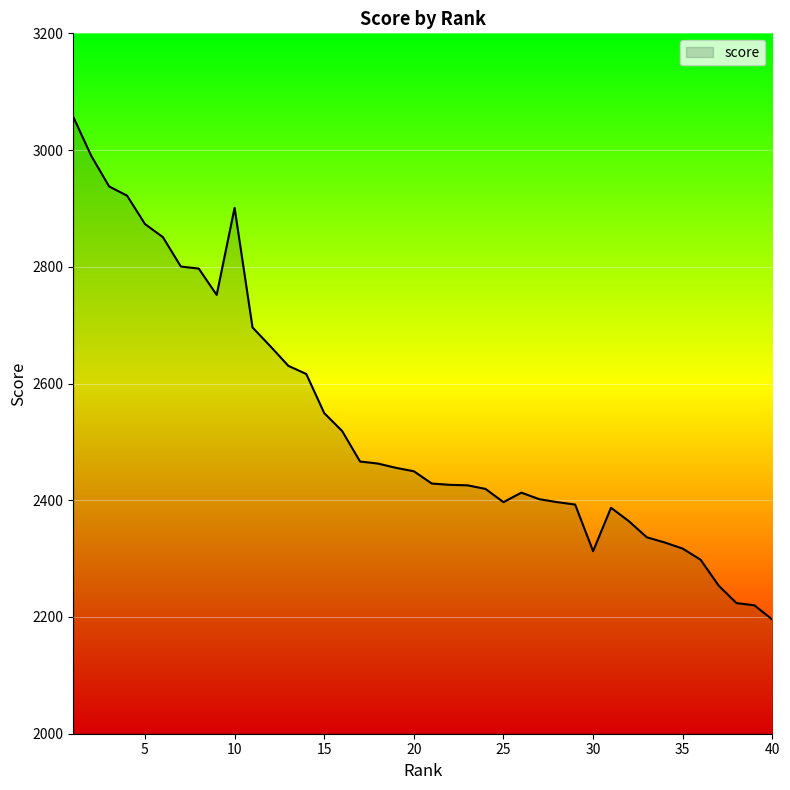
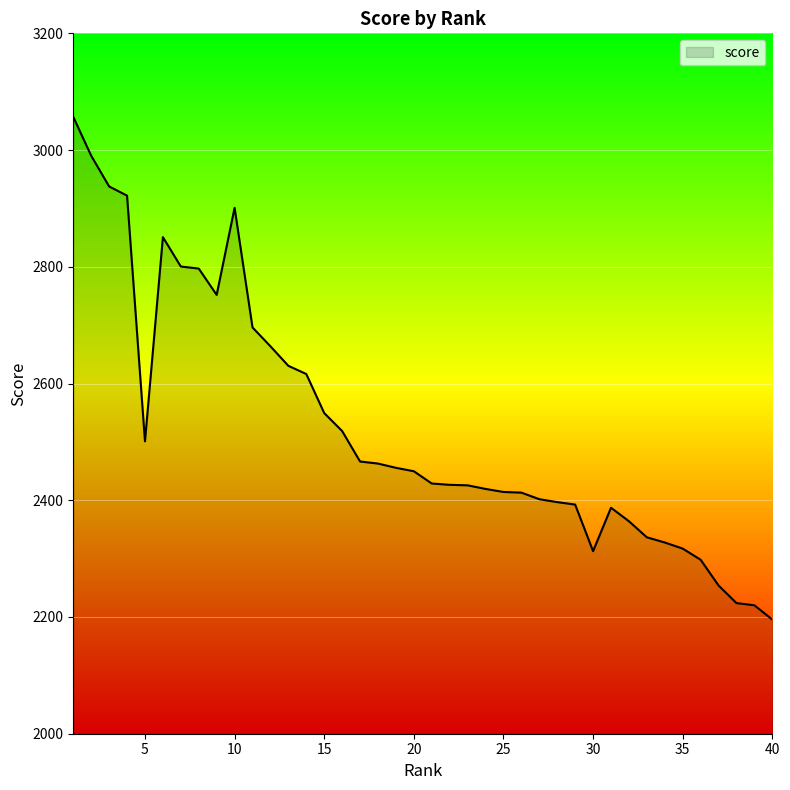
  {
-   "5": 2870,
+   "5": 2500,
    "10": 2900,
    "15": 2550,
    "20": 2450,
-   "25": 2400,
+   "25": 2410,
    "30": 2310,
    "35": 2320,
    "40": 2200
  }
